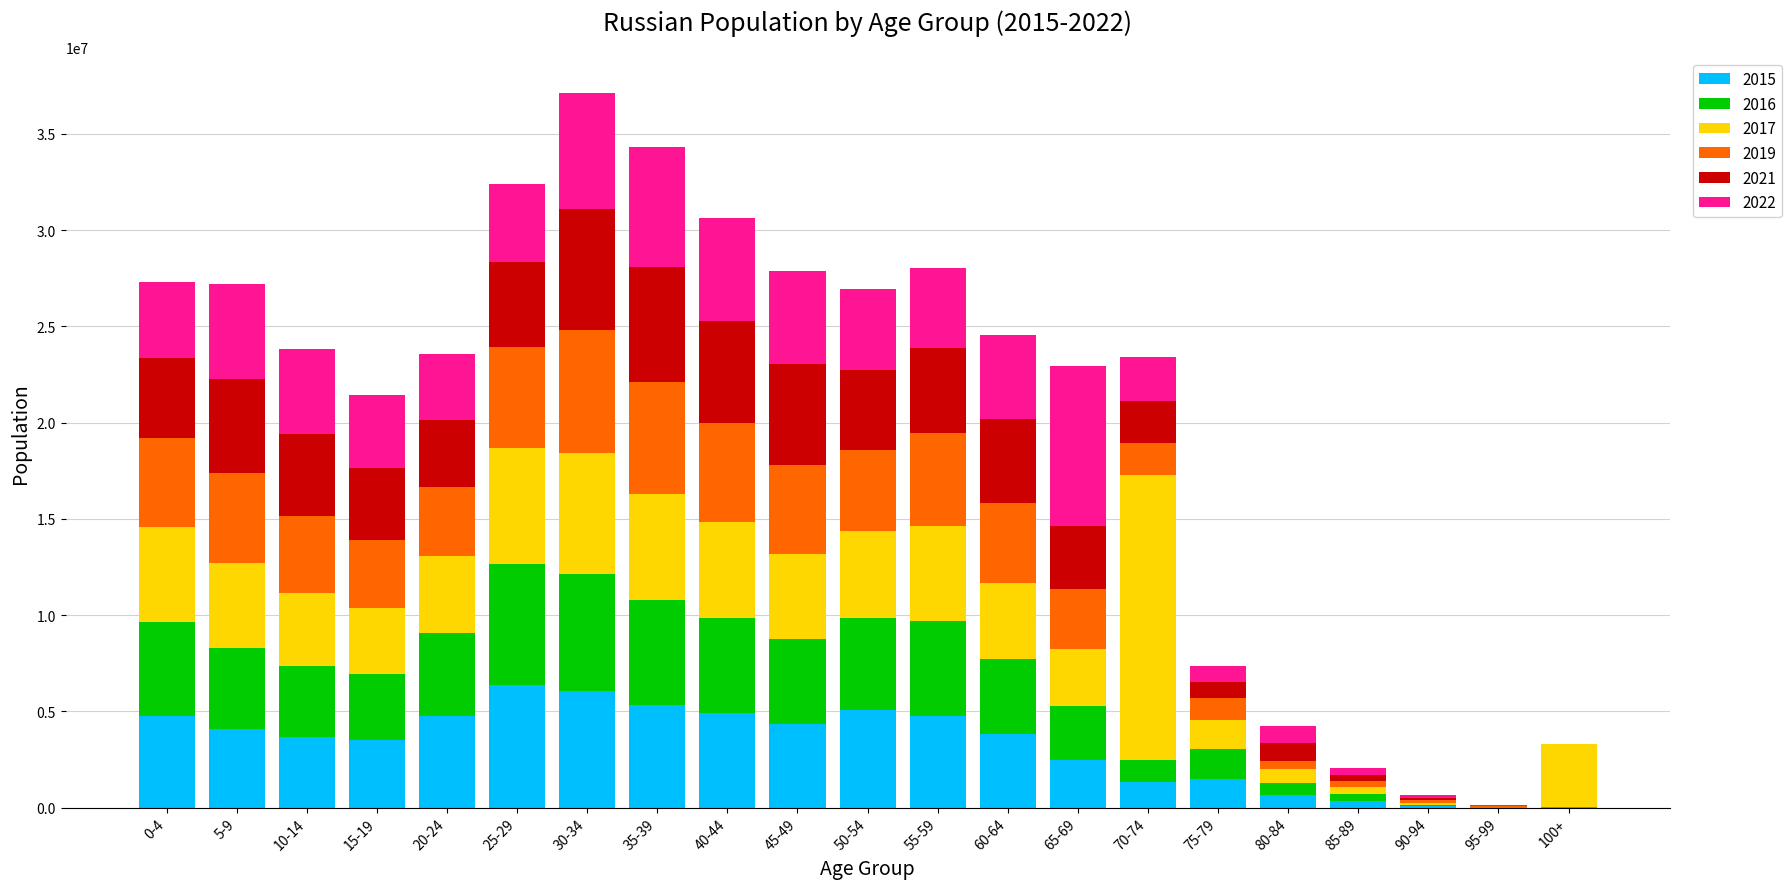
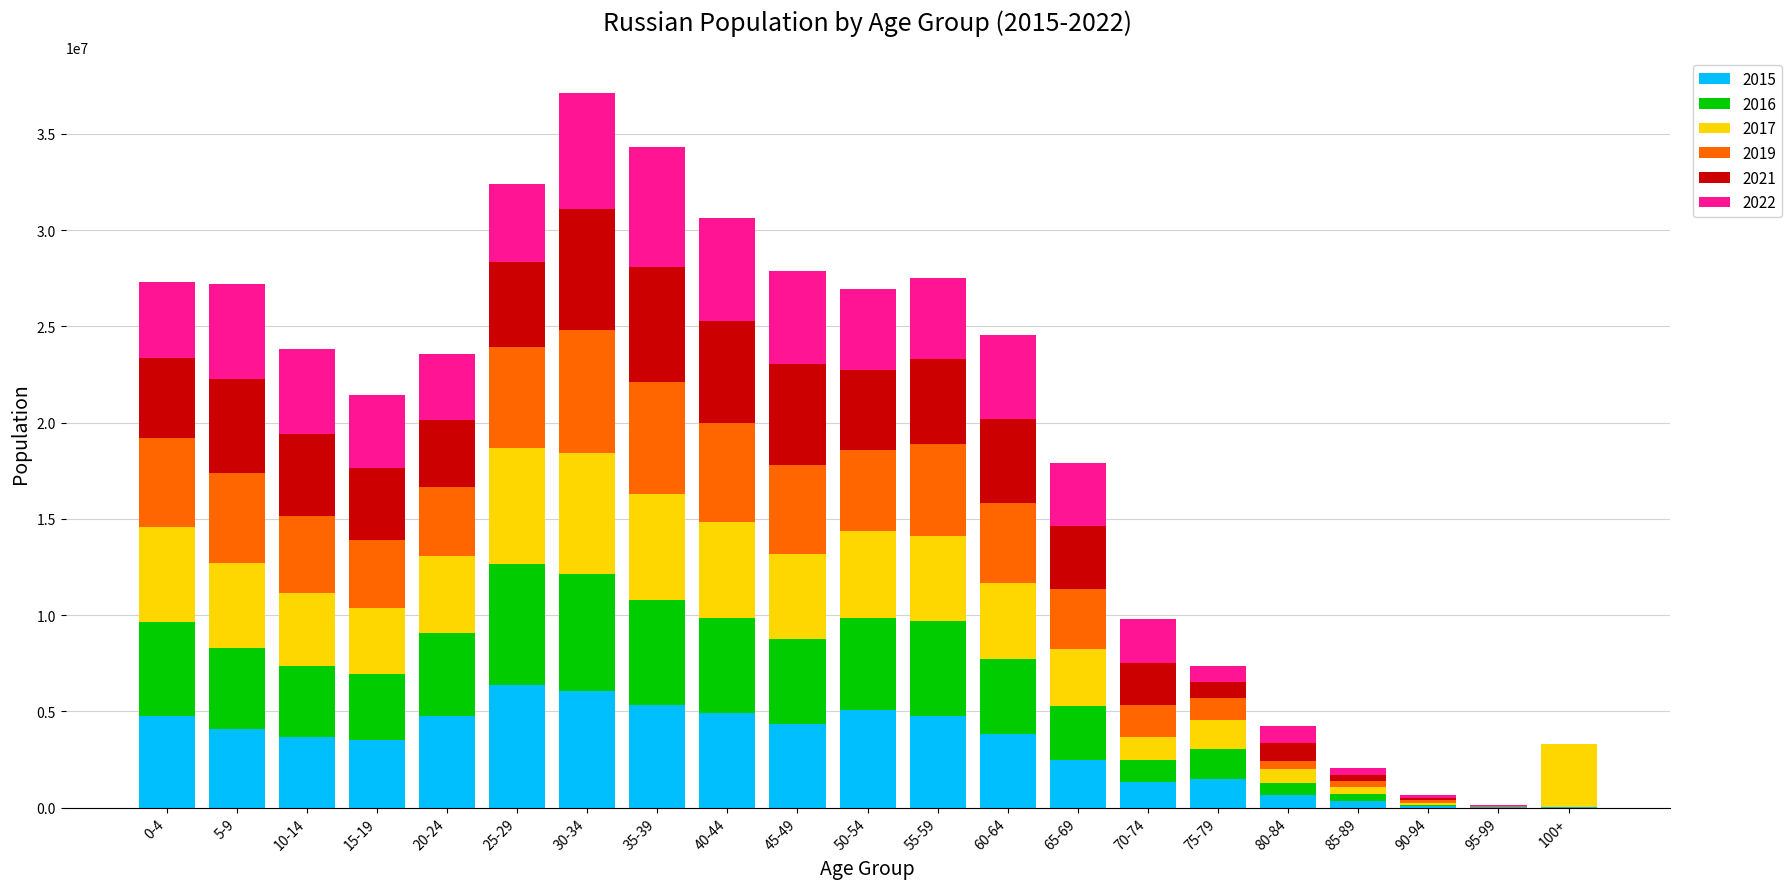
  {
    "2015": {
      "0-4": 4800000,
      "5-9": 4100000,
      "10-14": 3700000,
      "15-19": 3500000,
      "20-24": 4700000,
      "25-29": 6400000,
      "30-34": 6000000,
      "35-39": 5300000,
      "40-44": 4900000,
      "45-49": 4400000,
      "50-54": 5100000,
      "55-59": 4800000,
      "60-64": 3800000,
      "65-69": 2500000,
      "70-74": 1300000,
      "75-79": 1500000,
      "80-84": 600000,
      "85-89": 300000
    },
    "2016": {
      "0-4": 4900000,
      "5-9": 4200000,
      "10-14": 3700000,
      "15-19": 3400000,
      "20-24": 4300000,
      "25-29": 6300000,
      "30-34": 6100000,
      "35-39": 5400000,
      "40-44": 4900000,
      "45-49": 4400000,
      "50-54": 4800000,
      "55-59": 4900000,
      "60-64": 3900000,
      "65-69": 2800000,
      "70-74": 1200000,
      "75-79": 1500000,
      "80-84": 600000,
      "85-89": 400000
    },
    "2017": {
      "0-4": 4900000,
      "5-9": 4400000,
      "10-14": 3800000,
      "15-19": 3400000,
      "20-24": 4000000,
      "25-29": 6000000,
      "30-34": 6300000,
      "35-39": 5500000,
      "40-44": 5000000,
      "45-49": 4400000,
      "50-54": 4500000,
-     "55-59": 4900000,
+     "55-59": 4400000,
      "60-64": 4000000,
      "65-69": 2900000,
-     "70-74": 14800000,
+     "70-74": 1200000,
      "75-79": 1500000,
      "80-84": 700000,
      "85-89": 400000,
      "100+": 3300000
    },
    "2019": {
      "0-4": 4600000,
      "5-9": 4700000,
      "10-14": 4000000,
      "15-19": 3600000,
      "20-24": 3600000,
      "25-29": 5200000,
      "30-34": 6400000,
      "35-39": 5800000,
      "40-44": 5100000,
      "45-49": 4600000,
      "50-54": 4200000,
      "55-59": 4800000,
      "60-64": 4200000,
      "65-69": 3100000,
      "70-74": 1600000,
      "75-79": 1100000,
      "80-84": 400000,
      "85-89": 300000
    },
    "2021": {
      "0-4": 4200000,
      "5-9": 4900000,
      "10-14": 4200000,
      "15-19": 3700000,
      "20-24": 3400000,
      "25-29": 4400000,
      "30-34": 6300000,
      "35-39": 6000000,
      "40-44": 5300000,
      "45-49": 5200000,
      "50-54": 4200000,
      "55-59": 4400000,
      "60-64": 4300000,
      "65-69": 3300000,
      "70-74": 2200000,
      "75-79": 800000,
      "80-84": 900000,
      "85-89": 300000,
      "90-94": 100000
    },
    "2022": {
      "0-4": 3900000,
      "5-9": 4900000,
      "10-14": 4400000,
      "15-19": 3800000,
      "20-24": 3400000,
      "25-29": 4100000,
      "30-34": 6000000,
      "35-39": 6200000,
      "40-44": 5400000,
      "45-49": 4800000,
      "50-54": 4200000,
      "55-59": 4200000,
      "60-64": 4400000,
-     "65-69": 8300000,
+     "65-69": 3300000,
      "70-74": 2300000,
      "75-79": 800000,
      "80-84": 900000,
      "85-89": 300000,
      "90-94": 100000
    }
  }
